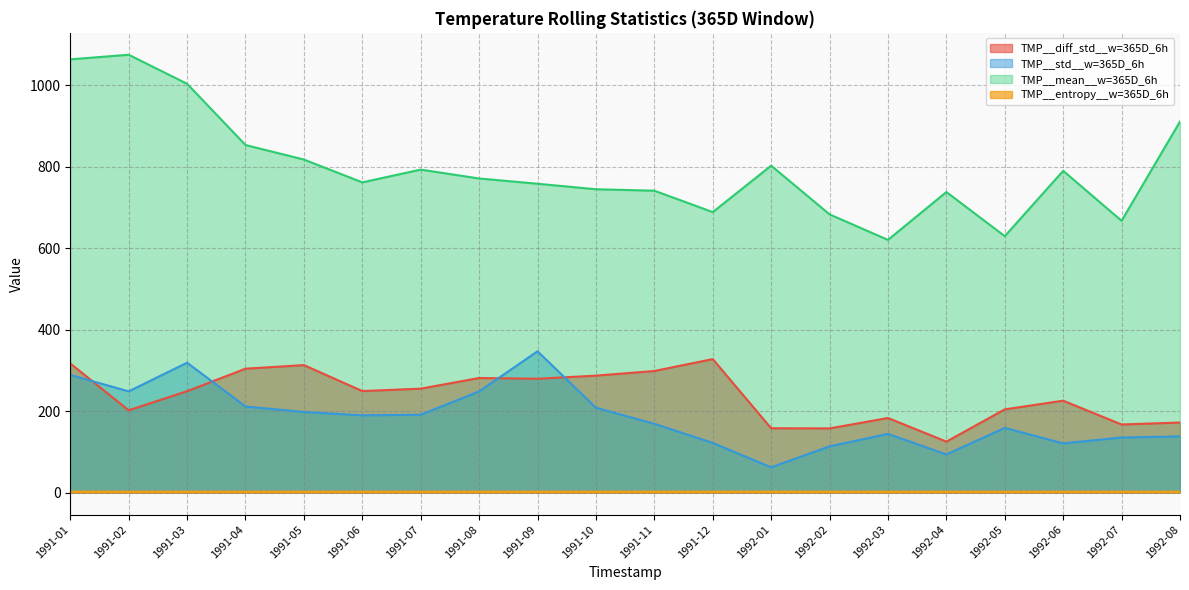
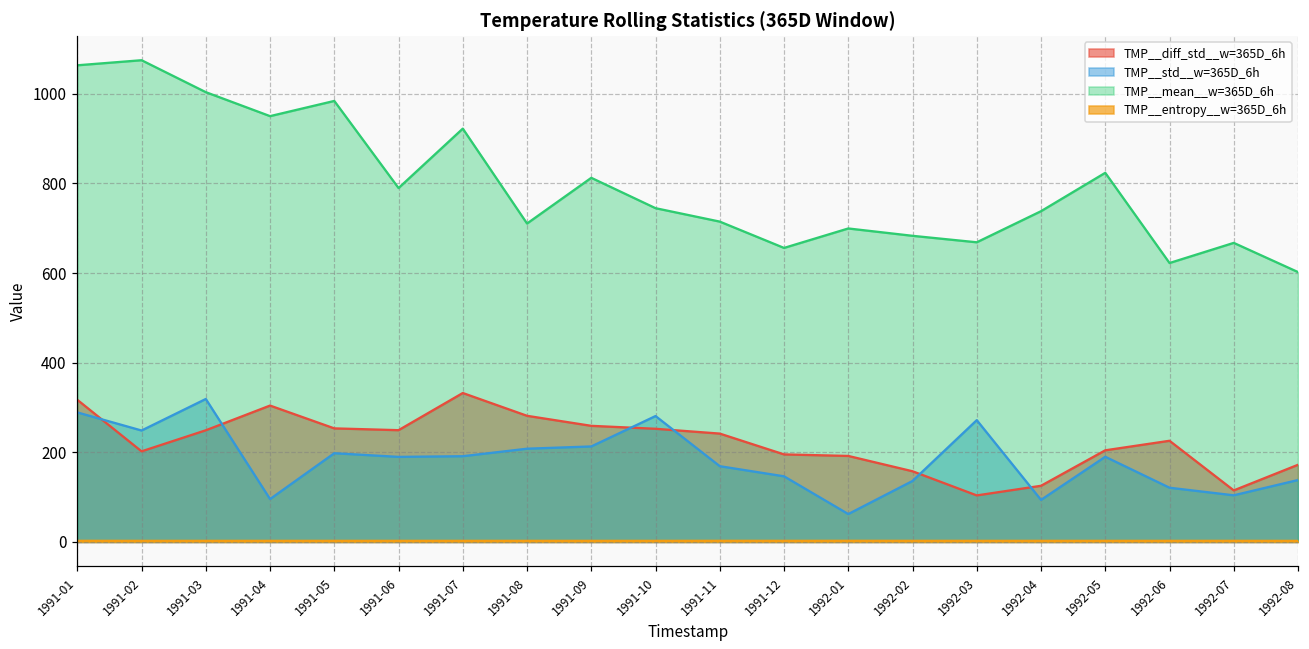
  {
    "TMP__diff_std__w=365D_6h": {
      "1991-01": 320,
      "1991-02": 200,
      "1991-03": 250,
      "1991-04": 300,
-     "1991-05": 310,
+     "1991-05": 250,
      "1991-06": 250,
-     "1991-07": 260,
+     "1991-07": 330,
      "1991-08": 280,
-     "1991-09": 280,
-     "1991-10": 290,
-     "1991-11": 300,
-     "1991-12": 330,
-     "1992-01": 160,
+     "1991-09": 260,
+     "1991-10": 250,
+     "1991-11": 240,
+     "1991-12": 200,
+     "1992-01": 190,
      "1992-02": 160,
-     "1992-03": 180,
+     "1992-03": 100,
      "1992-04": 130,
      "1992-05": 200,
      "1992-06": 230,
-     "1992-07": 170,
+     "1992-07": 120,
      "1992-08": 170
    },
    "TMP__std__w=365D_6h": {
      "1991-01": 290,
      "1991-02": 250,
      "1991-03": 320,
-     "1991-04": 210,
+     "1991-04": 100,
      "1991-05": 200,
      "1991-06": 190,
      "1991-07": 190,
-     "1991-08": 250,
-     "1991-09": 350,
-     "1991-10": 210,
+     "1991-08": 210,
+     "1991-09": 210,
+     "1991-10": 280,
      "1991-11": 170,
-     "1991-12": 120,
+     "1991-12": 150,
      "1992-01": 60,
-     "1992-02": 110,
-     "1992-03": 140,
+     "1992-02": 140,
+     "1992-03": 270,
      "1992-04": 90,
-     "1992-05": 160,
+     "1992-05": 190,
      "1992-06": 120,
-     "1992-07": 140,
+     "1992-07": 100,
      "1992-08": 140
    },
    "TMP__mean__w=365D_6h": {
      "1991-01": 1060,
      "1991-02": 1070,
      "1991-03": 1000,
-     "1991-04": 850,
-     "1991-05": 820,
-     "1991-06": 760,
-     "1991-07": 790,
-     "1991-08": 770,
-     "1991-09": 760,
+     "1991-04": 950,
+     "1991-05": 980,
+     "1991-06": 790,
+     "1991-07": 920,
+     "1991-08": 710,
+     "1991-09": 810,
      "1991-10": 740,
-     "1991-11": 740,
-     "1991-12": 690,
-     "1992-01": 800,
+     "1991-11": 710,
+     "1991-12": 660,
+     "1992-01": 700,
      "1992-02": 680,
-     "1992-03": 620,
+     "1992-03": 670,
      "1992-04": 740,
-     "1992-05": 630,
-     "1992-06": 790,
+     "1992-05": 820,
+     "1992-06": 620,
      "1992-07": 670,
-     "1992-08": 910
+     "1992-08": 600
    },
    "TMP__entropy__w=365D_6h": {
      "1991-01": 0,
      "1991-02": 0,
      "1991-03": 0,
      "1991-04": 0,
      "1991-05": 0,
      "1991-06": 0,
      "1991-07": 0,
      "1991-08": 0,
      "1991-09": 0,
      "1991-10": 0,
      "1991-11": 0,
      "1991-12": 0,
      "1992-01": 0,
      "1992-02": 0,
      "1992-03": 0,
      "1992-04": 0,
      "1992-05": 0,
      "1992-06": 0,
      "1992-07": 0,
      "1992-08": 0
    }
  }
